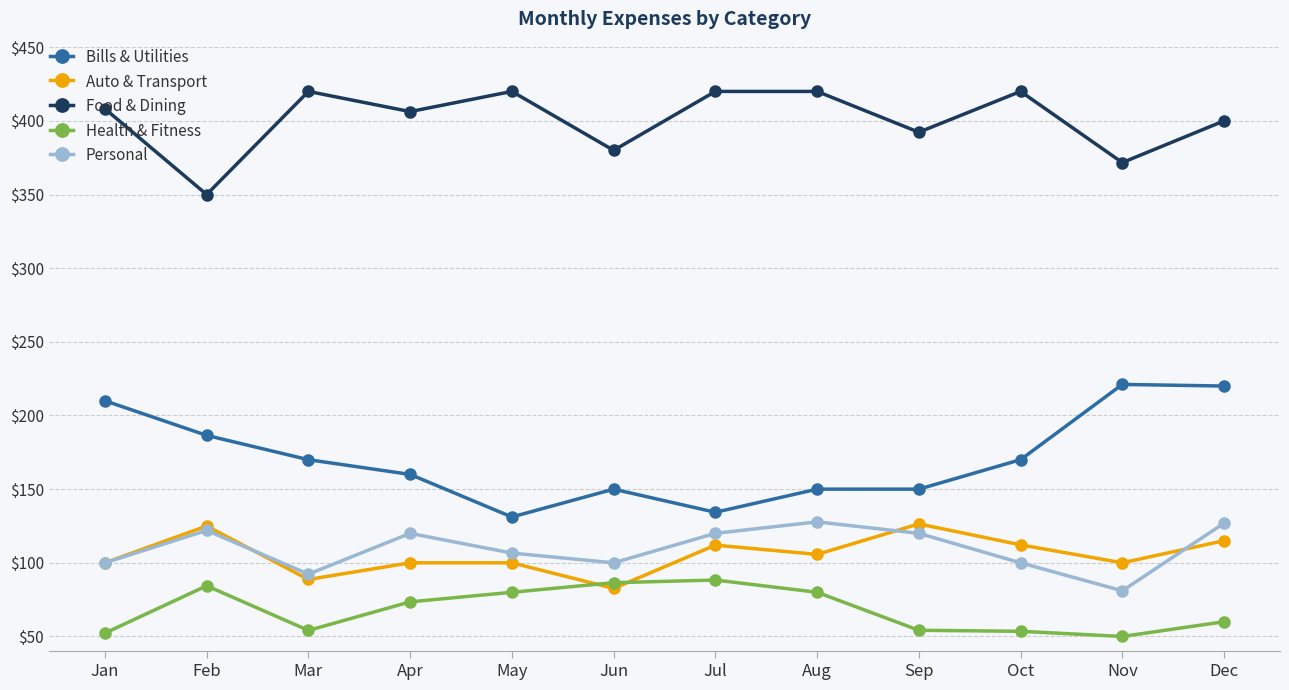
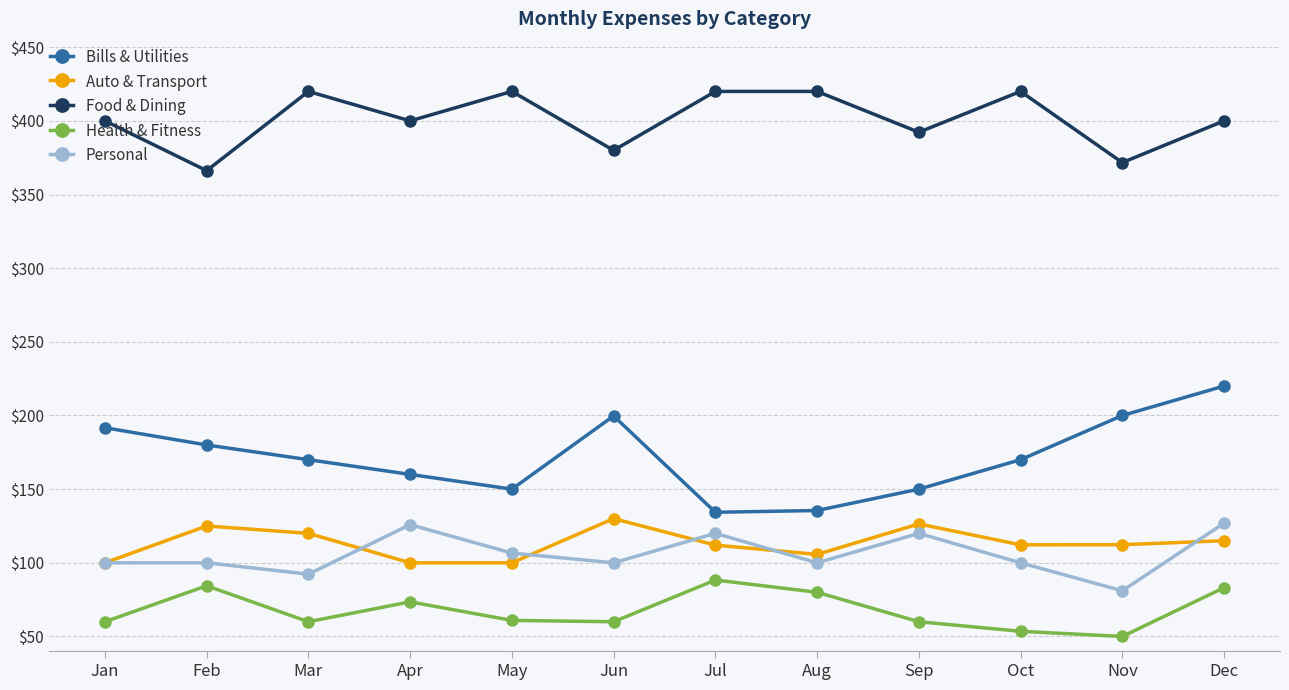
  {
    "Bills & Utilities": {
-     "Jan": "$210",
-     "Feb": "$187",
+     "Jan": "$192",
+     "Feb": "$180",
      "Mar": "$170",
      "Apr": "$160",
-     "May": "$131",
-     "Jun": "$150",
+     "May": "$150",
+     "Jun": "$200",
      "Jul": "$134",
-     "Aug": "$150",
+     "Aug": "$136",
      "Sep": "$150",
      "Oct": "$170",
-     "Nov": "$221",
+     "Nov": "$200",
      "Dec": "$220"
    },
    "Auto & Transport": {
      "Feb": "$125",
-     "Mar": "$89",
+     "Mar": "$120",
      "Apr": "$100",
      "May": "$100",
-     "Jun": "$83",
+     "Jun": "$130",
      "Jul": "$112",
      "Aug": "$106",
      "Sep": "$126",
      "Oct": "$112",
-     "Nov": "$100",
+     "Nov": "$112",
      "Dec": "$115"
    },
    "Food & Dining": {
-     "Jan": "$408",
-     "Feb": "$350",
+     "Jan": "$400",
+     "Feb": "$366",
      "Mar": "$420",
-     "Apr": "$406",
+     "Apr": "$400",
      "May": "$420",
      "Jun": "$380",
      "Jul": "$420",
      "Aug": "$420",
      "Sep": "$392",
      "Oct": "$420",
      "Nov": "$372",
      "Dec": "$400"
    },
    "Health & Fitness": {
-     "Jan": "$52",
+     "Jan": "$60",
      "Feb": "$84",
-     "Mar": "$54",
+     "Mar": "$60",
      "Apr": "$74",
-     "May": "$80",
-     "Jun": "$87",
+     "May": "$61",
+     "Jun": "$60",
      "Jul": "$88",
      "Aug": "$80",
-     "Sep": "$54",
+     "Sep": "$60",
      "Oct": "$54",
      "Nov": "$50",
-     "Dec": "$60"
+     "Dec": "$83"
    },
    "Personal": {
-     "Feb": "$122",
+     "Feb": "$100",
      "Mar": "$92",
-     "Apr": "$120",
+     "Apr": "$126",
      "May": "$107",
      "Jun": "$100",
      "Jul": "$120",
-     "Aug": "$128",
+     "Aug": "$100",
      "Sep": "$120",
      "Oct": "$100",
      "Nov": "$81",
      "Dec": "$127"
    }
  }
